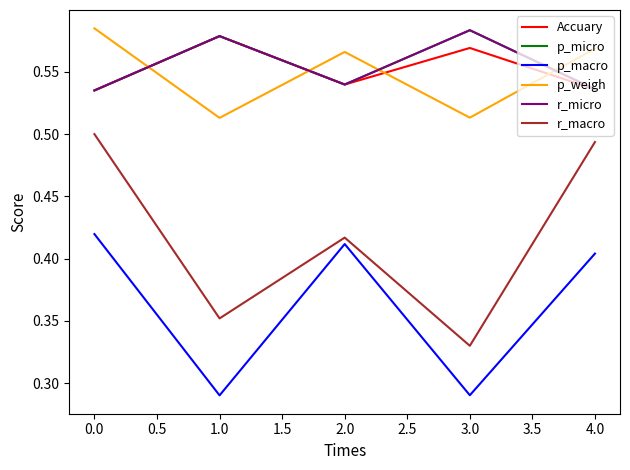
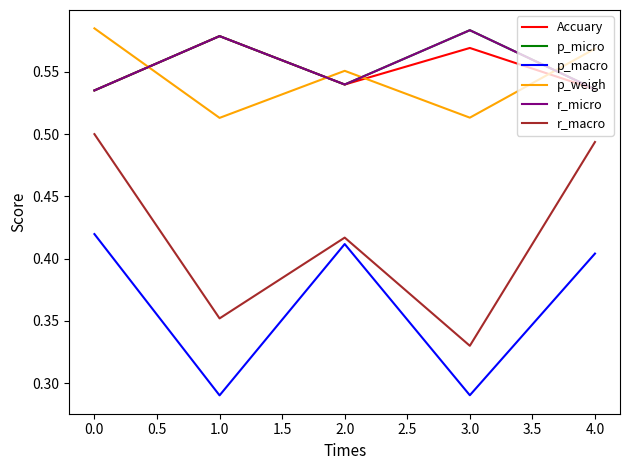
  {
    "Accuary": {
      "3.0": 0.569
    },
    "r_micro": {
      "3.0": 0.583
    },
    "p_macro": {
      "0.0": 0.420,
      "1.0": 0.290,
      "2.0": 0.412,
      "3.0": 0.290,
      "4.0": 0.404
    },
    "p_weigh": {
      "0.0": 0.585,
      "1.0": 0.513,
-     "2.0": 0.566,
+     "2.0": 0.551,
      "3.0": 0.513
    },
    "r_macro": {
      "0.0": 0.500,
      "1.0": 0.352,
      "2.0": 0.417,
      "3.0": 0.330,
      "4.0": 0.494
    }
  }
